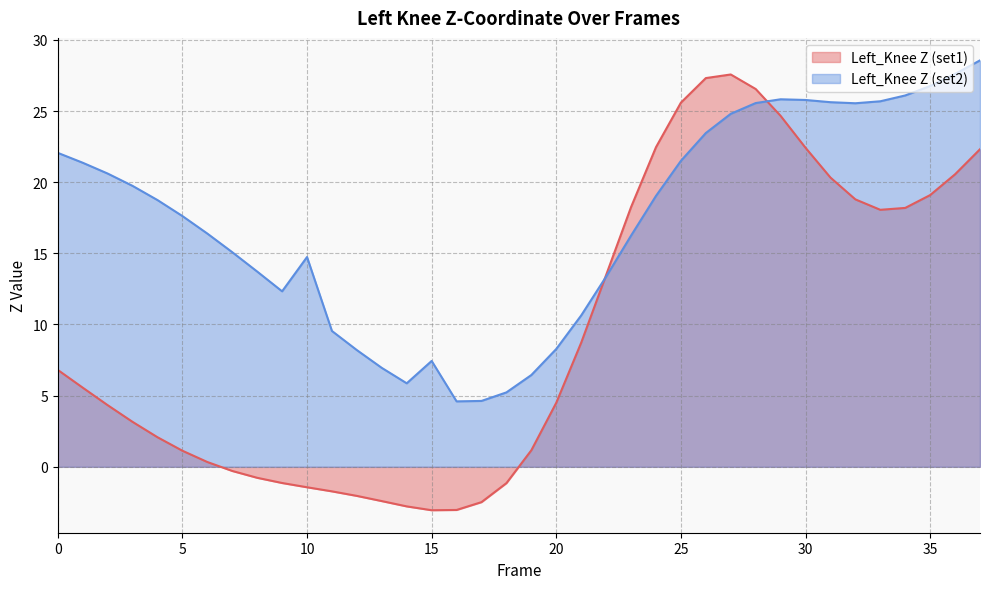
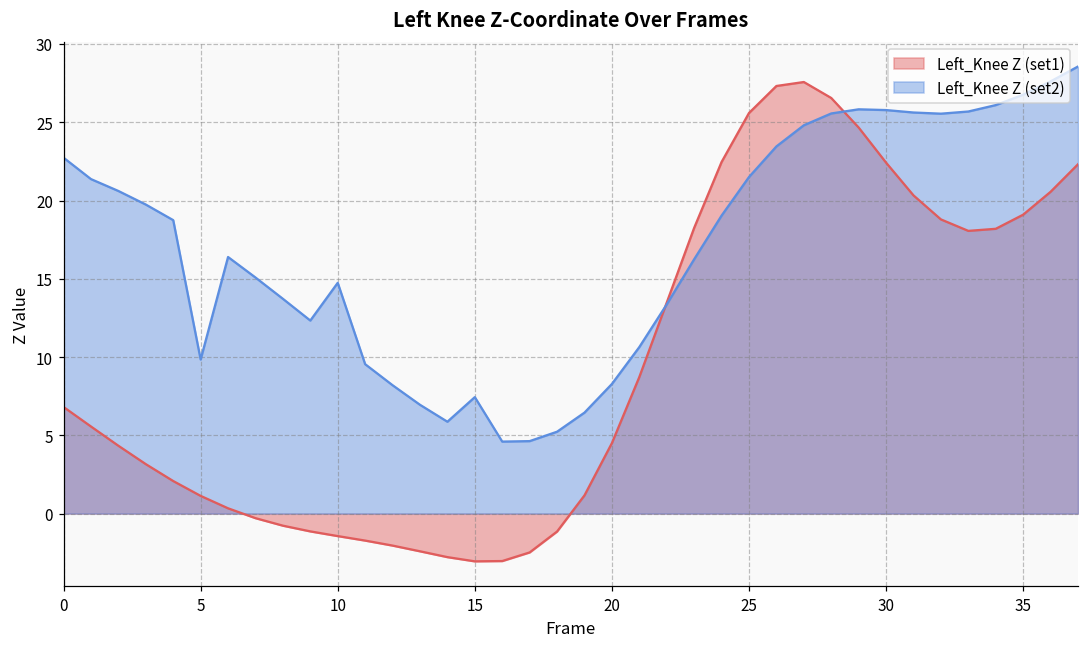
  {
    "Left_Knee Z (set2)": {
-     "0": 22.1,
-     "5": 17.6,
+     "0": 22.7,
+     "5": 9.8,
      "10": 14.7,
      "15": 7.4,
      "20": 8.3,
      "25": 21.5,
      "30": 25.8
    }
  }
